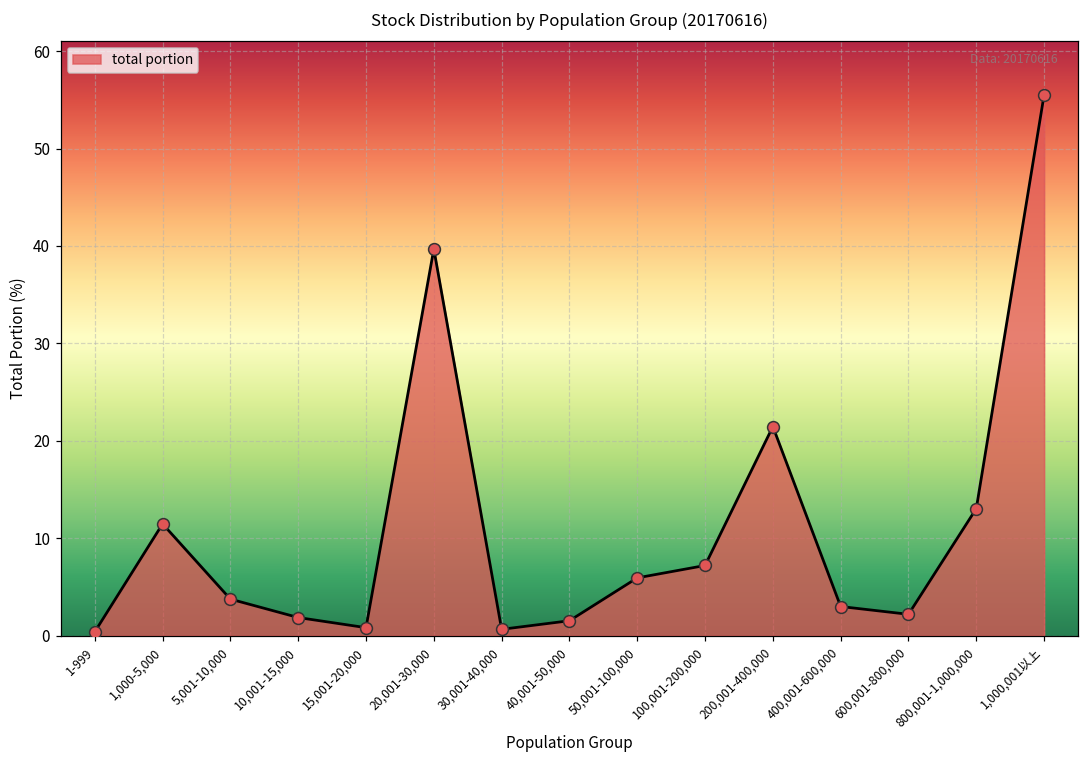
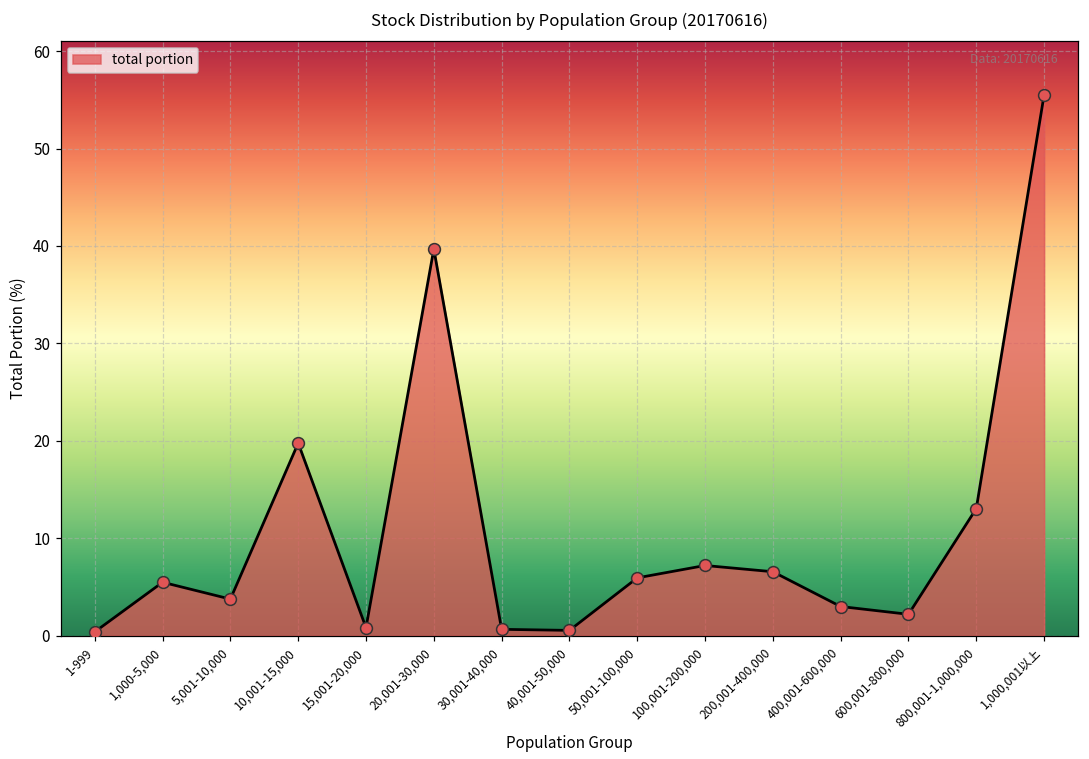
  {
    "1-999": 0,
-   "1,000-5,000": 11,
+   "1,000-5,000": 5,
    "5,001-10,000": 4,
-   "10,001-15,000": 2,
+   "10,001-15,000": 20,
    "15,001-20,000": 1,
    "20,001-30,000": 40,
    "30,001-40,000": 1,
-   "40,001-50,000": 2,
+   "40,001-50,000": 1,
    "50,001-100,000": 6,
    "100,001-200,000": 7,
-   "200,001-400,000": 21,
+   "200,001-400,000": 7,
    "400,001-600,000": 3,
    "600,001-800,000": 2,
    "800,001-1,000,000": 13,
    "1,000,001以上": 56
  }
